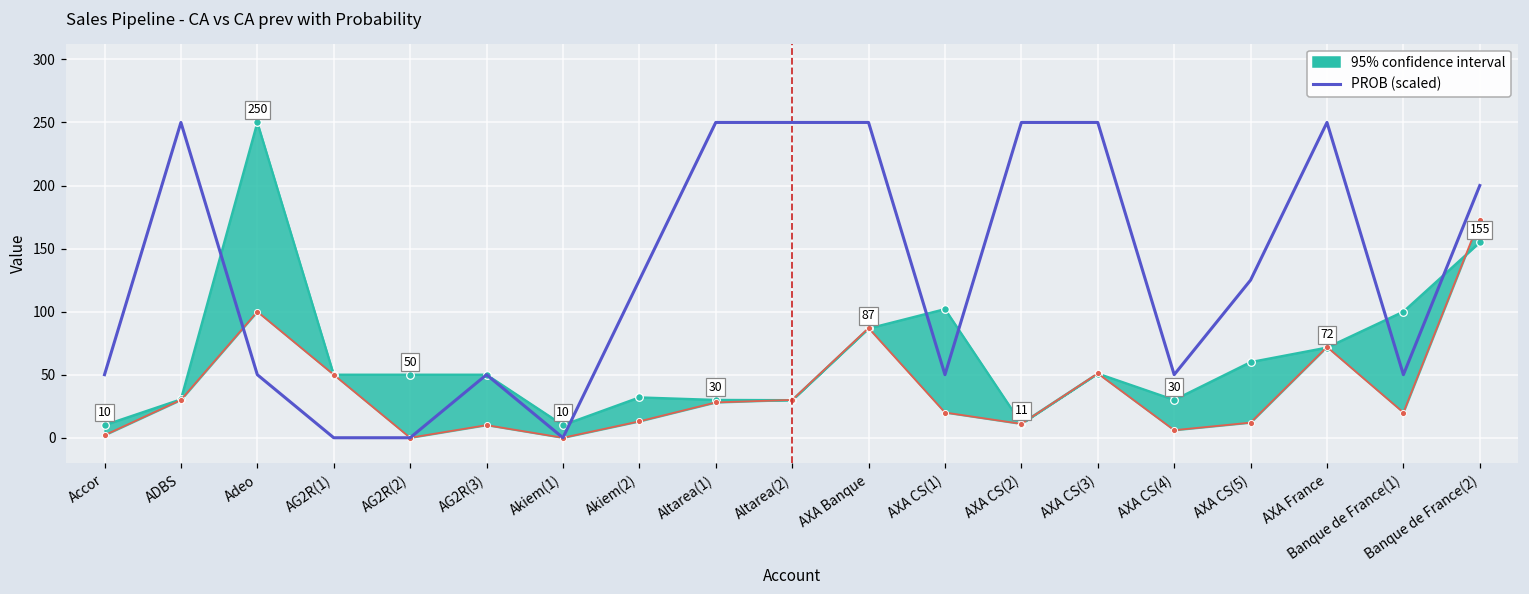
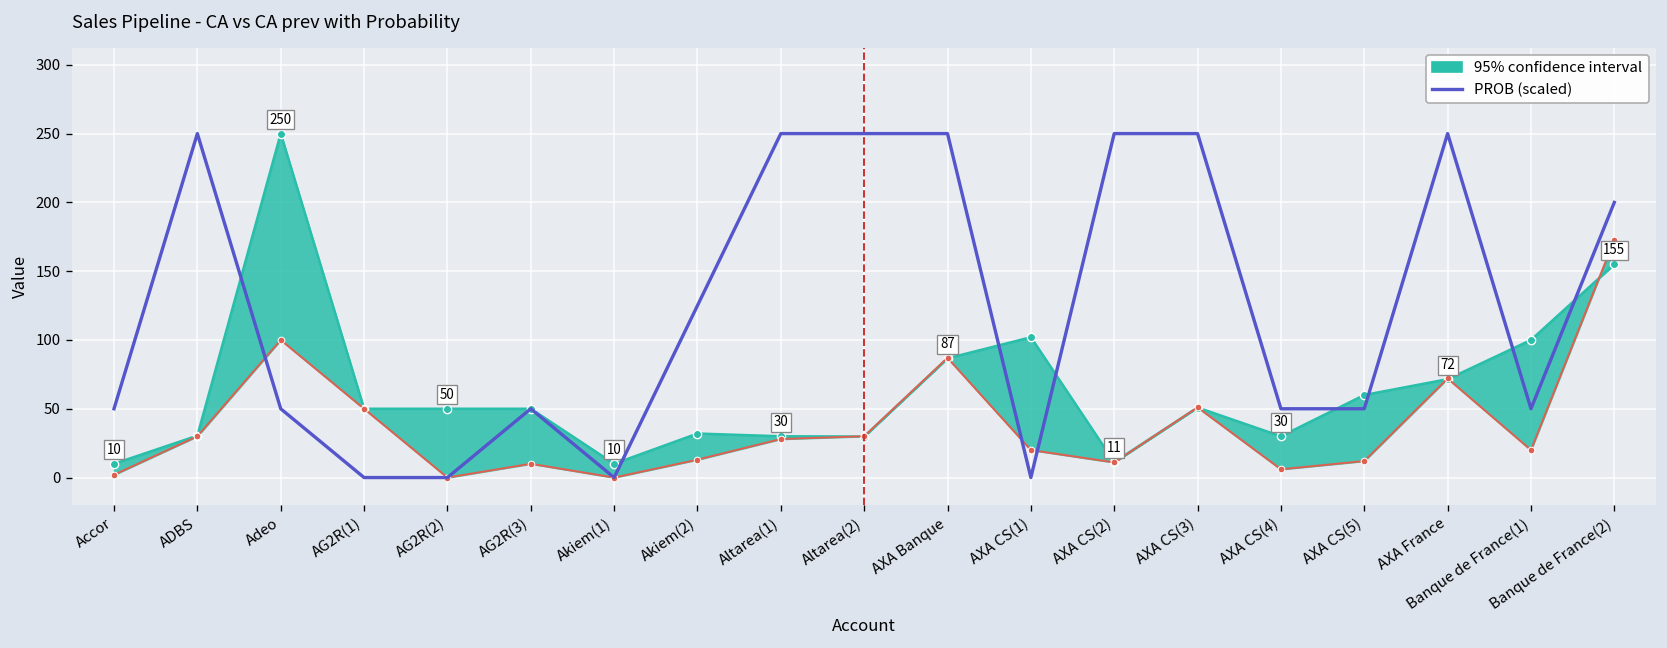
  {
    "PROB (scaled)": {
      "Accor": 50,
      "ADBS": 250,
      "Adeo": 50,
      "AG2R(1)": 0,
      "Akiem(2)": 125,
      "Altarea(1)": 250,
      "Altarea(2)": 250,
      "AXA Banque": 250,
-     "AXA CS(1)": 50,
+     "AXA CS(1)": 0,
      "AXA CS(2)": 250,
      "AXA CS(3)": 250,
-     "AXA CS(5)": 125,
+     "AXA CS(5)": 50,
      "AXA France": 250,
      "Banque de France(1)": 50,
      "Banque de France(2)": 200
    }
  }
